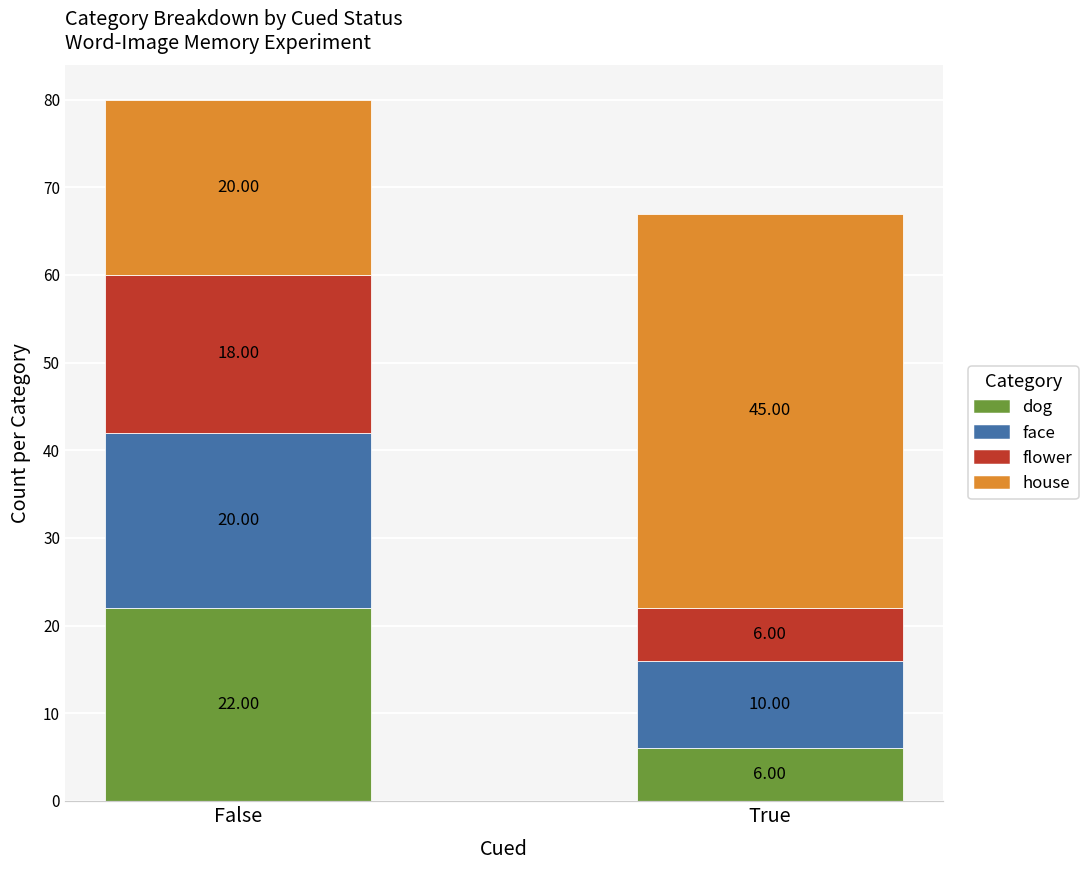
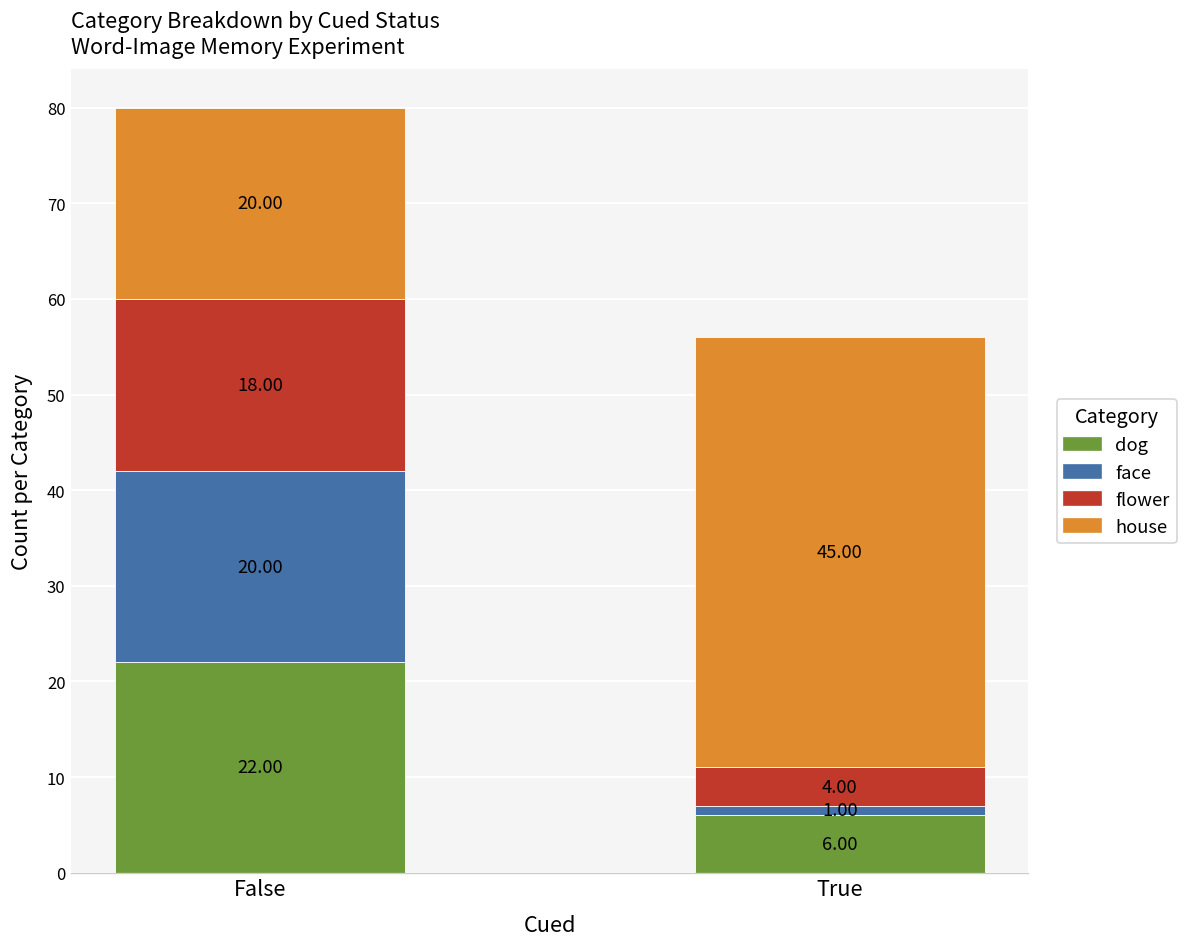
  {
    "dog": {
      "False": 22.00,
      "True": 6.00
    },
    "face": {
      "False": 20.00,
-     "True": 10.00
+     "True": 1.00
    },
    "flower": {
      "False": 18.00,
-     "True": 6.00
+     "True": 4.00
    },
    "house": {
      "False": 20.00,
      "True": 45.00
    }
  }
